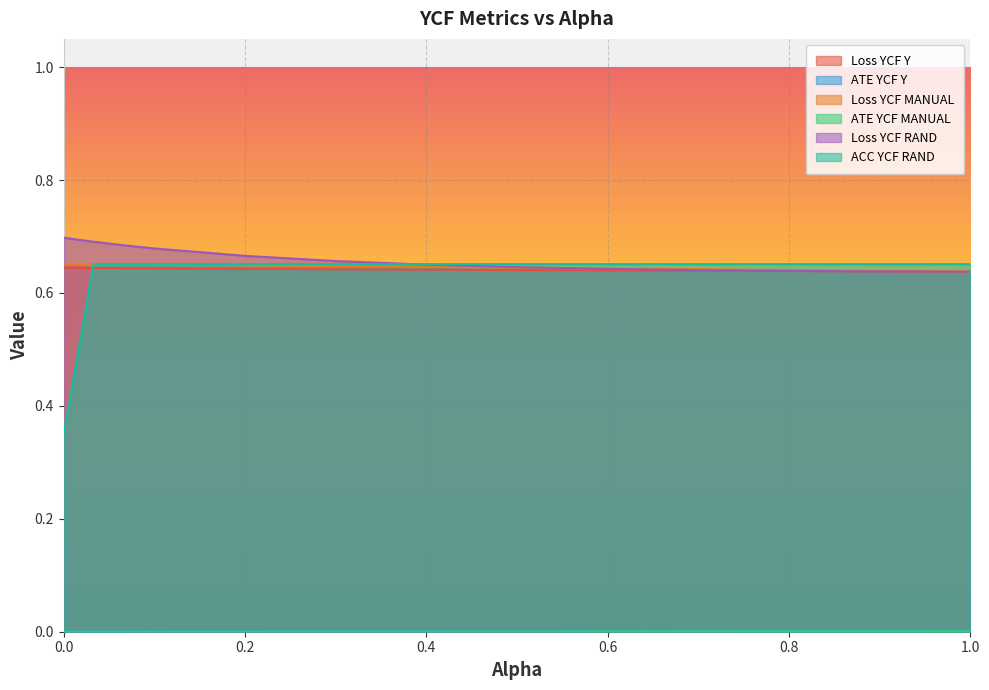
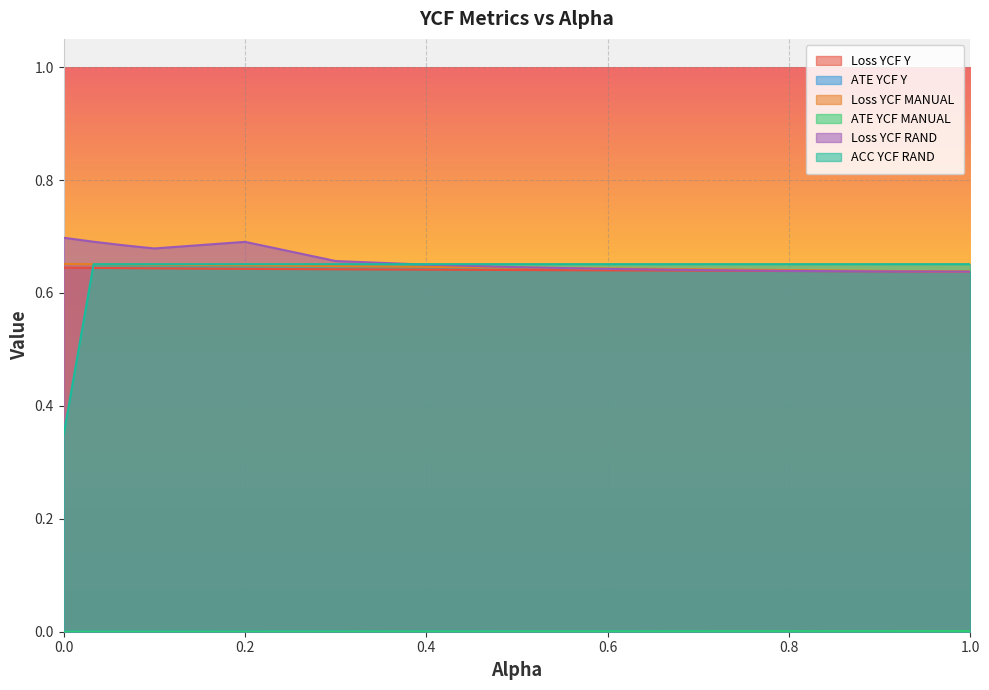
  {
    "Loss YCF RAND": {
      "0.0": 0.70,
-     "0.2": 0.67
+     "0.2": 0.69
    }
  }
